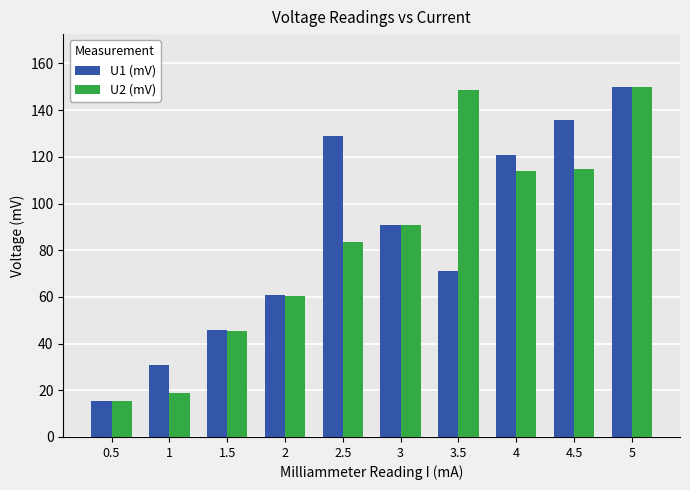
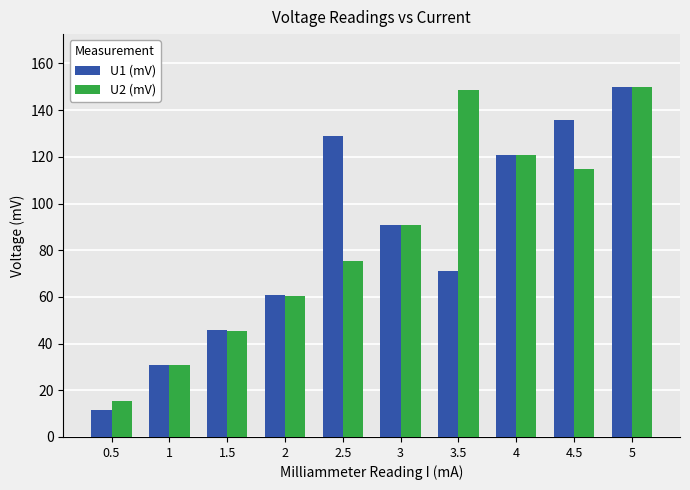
  {
    "U1 (mV)": {
-     "0.5": 15,
+     "0.5": 12,
      "1": 31,
      "1.5": 46,
      "2": 61,
      "2.5": 129,
      "3": 91,
      "3.5": 71,
      "4": 121,
      "4.5": 136,
      "5": 150
    },
    "U2 (mV)": {
      "0.5": 15,
-     "1": 19,
+     "1": 31,
      "1.5": 45,
      "2": 60,
-     "2.5": 84,
+     "2.5": 75,
      "3": 91,
      "3.5": 148,
-     "4": 114,
+     "4": 121,
      "4.5": 115,
      "5": 150
    }
  }
